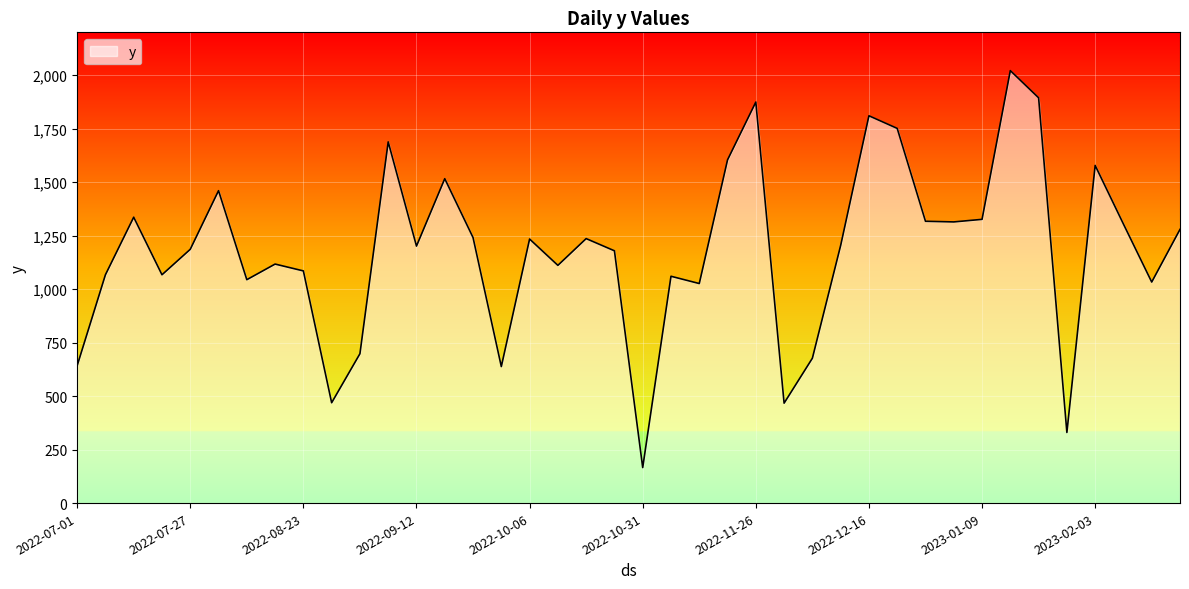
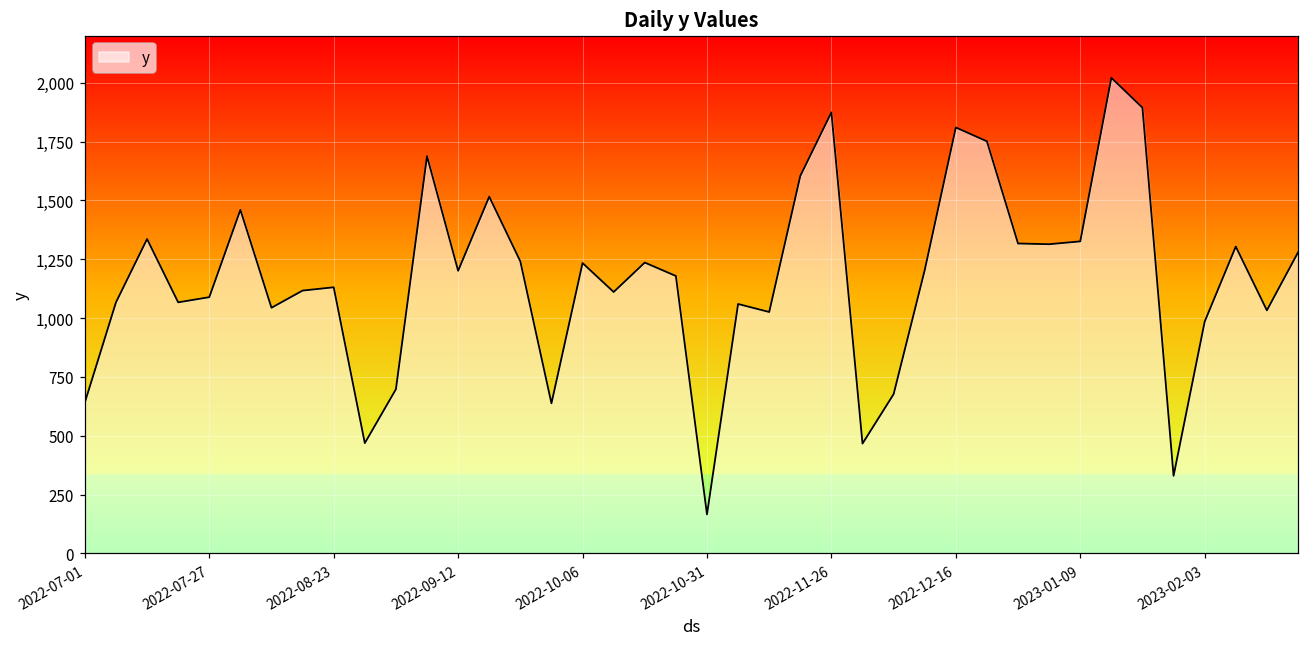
  {
    "2022-07-01": "640",
-   "2022-07-27": "1,190",
-   "2022-08-23": "1,090",
+   "2022-07-27": "1,090",
+   "2022-08-23": "1,130",
    "2022-09-12": "1,200",
    "2022-10-06": "1,230",
    "2022-10-31": "170",
    "2022-11-26": "1,870",
    "2022-12-16": "1,810",
    "2023-01-09": "1,330",
-   "2023-02-03": "1,580"
+   "2023-02-03": "990"
  }
